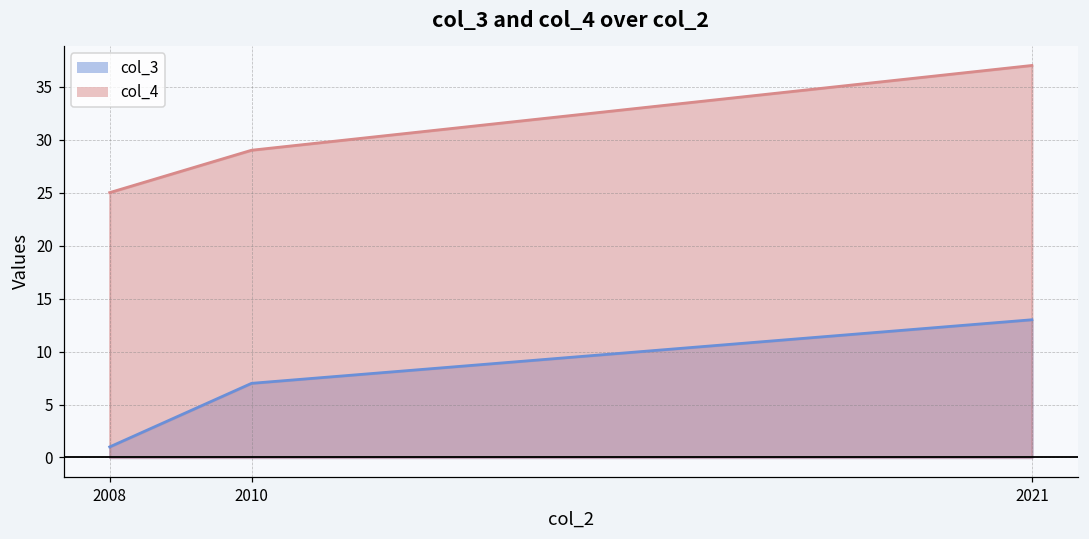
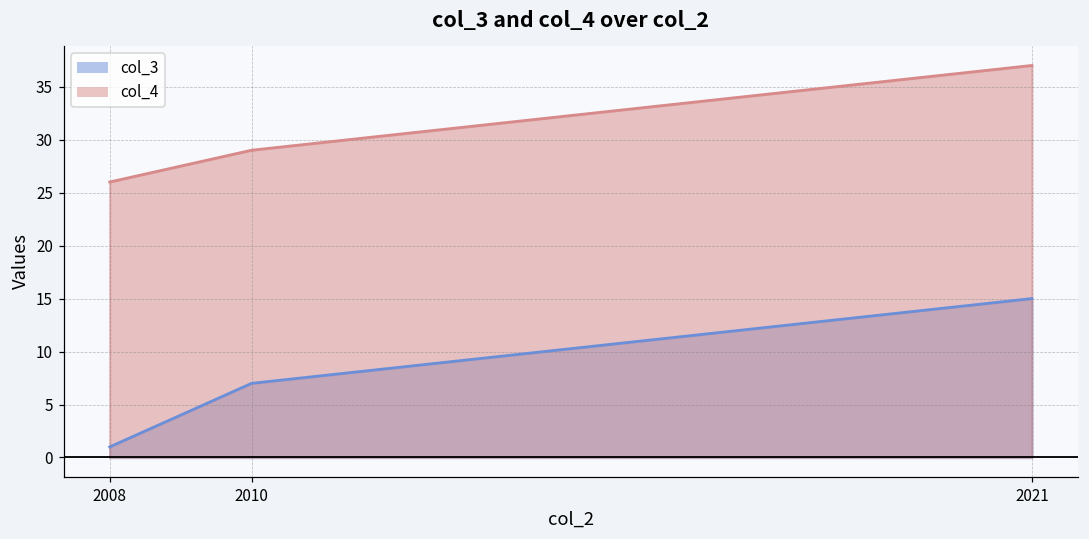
  {
    "col_3": {
      "2008": 1,
      "2010": 7,
-     "2021": 13
+     "2021": 15
    },
    "col_4": {
-     "2008": 25,
+     "2008": 26,
      "2010": 29,
      "2021": 37
    }
  }
